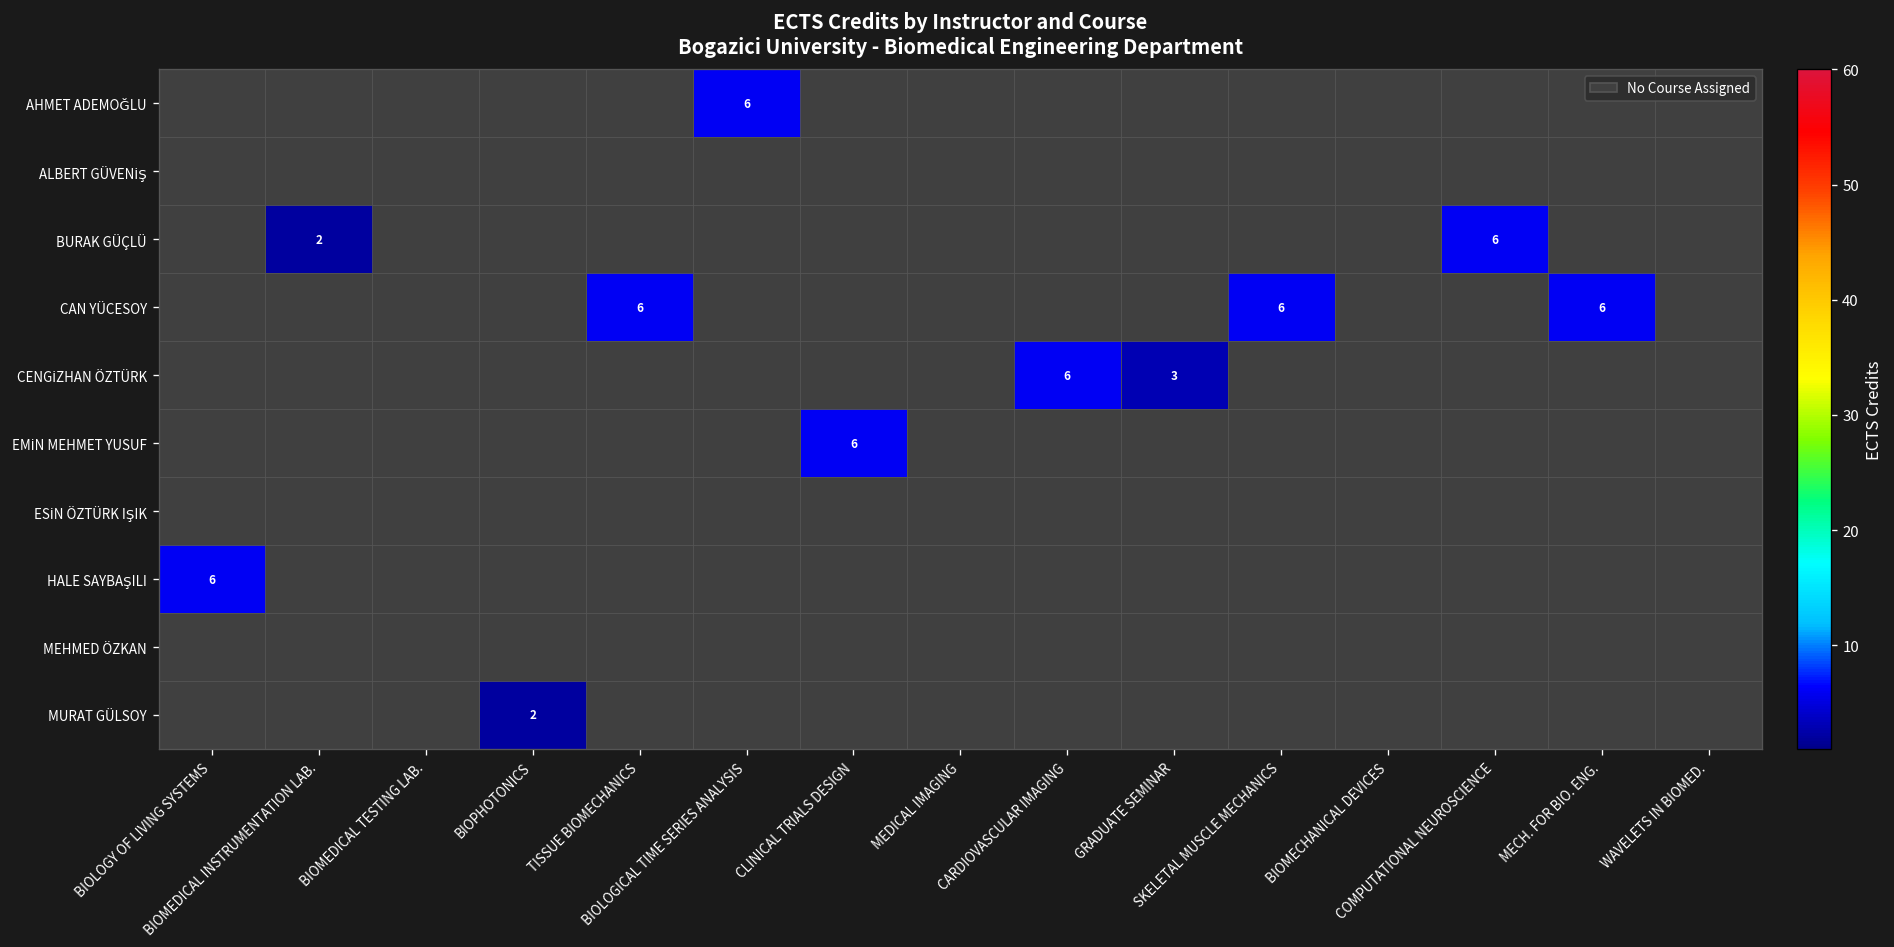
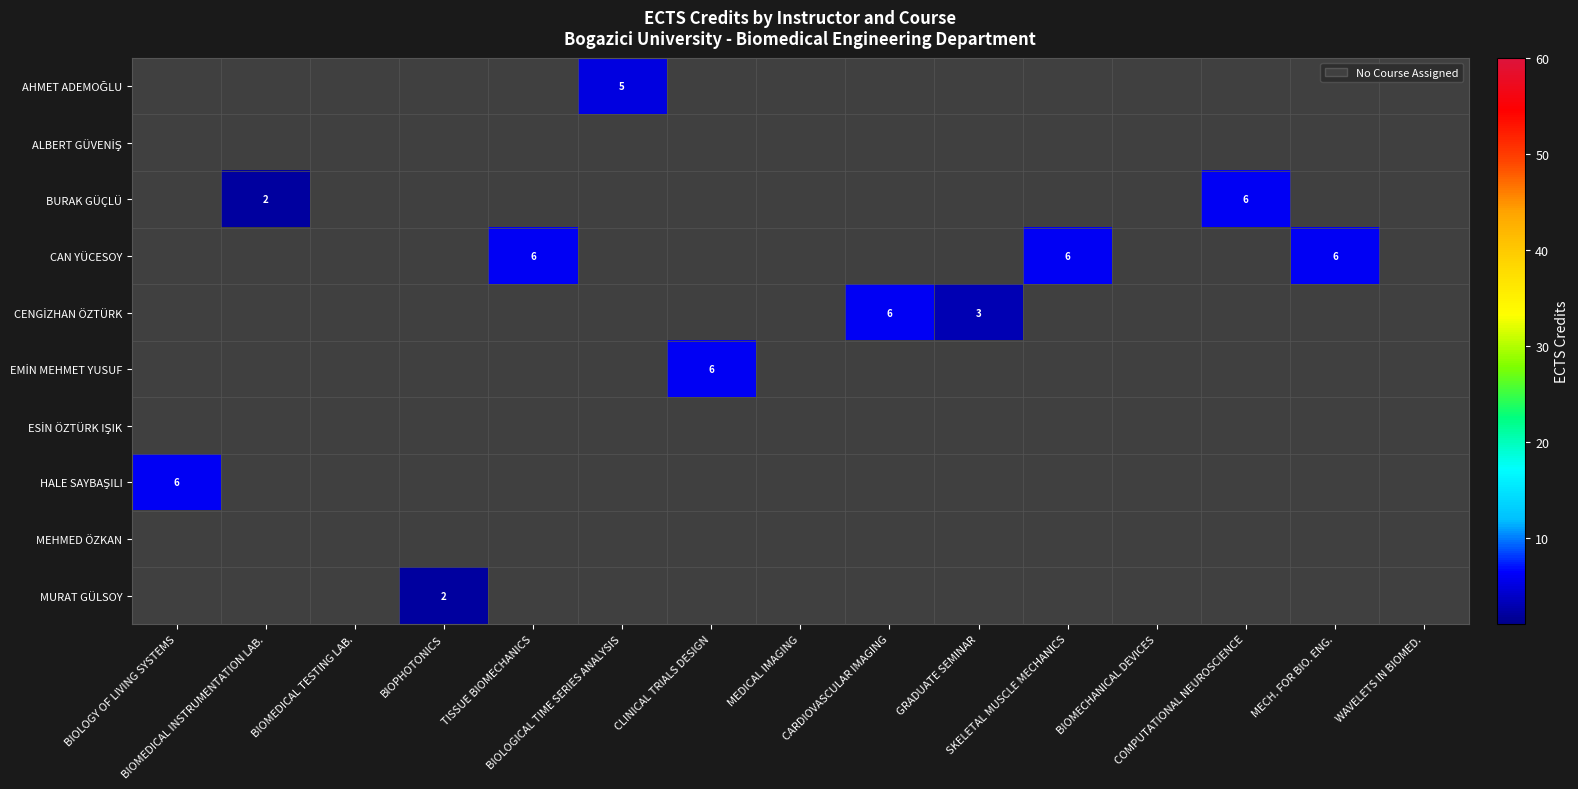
  {
    "AHMET ADEMOĞLU": {
-     "BIOLOGICAL TIME SERIES ANALYSIS": 6
+     "BIOLOGICAL TIME SERIES ANALYSIS": 5
    },
    "BURAK GÜÇLÜ": {
      "BIOMEDICAL INSTRUMENTATION LAB.": 2,
      "COMPUTATIONAL NEUROSCIENCE": 6
    },
    "CAN YÜCESOY": {
      "TISSUE BIOMECHANICS": 6,
      "SKELETAL MUSCLE MECHANICS": 6,
      "MECH. FOR BIO. ENG.": 6
    },
    "CENGİZHAN ÖZTÜRK": {
      "CARDIOVASCULAR IMAGING": 6,
      "GRADUATE SEMINAR": 3
    },
    "EMİN MEHMET YUSUF": {
      "CLINICAL TRIALS DESIGN": 6
    },
    "HALE SAYBAŞILI": {
      "BIOLOGY OF LIVING SYSTEMS": 6
    },
    "MURAT GÜLSOY": {
      "BIOPHOTONICS": 2
    }
  }
